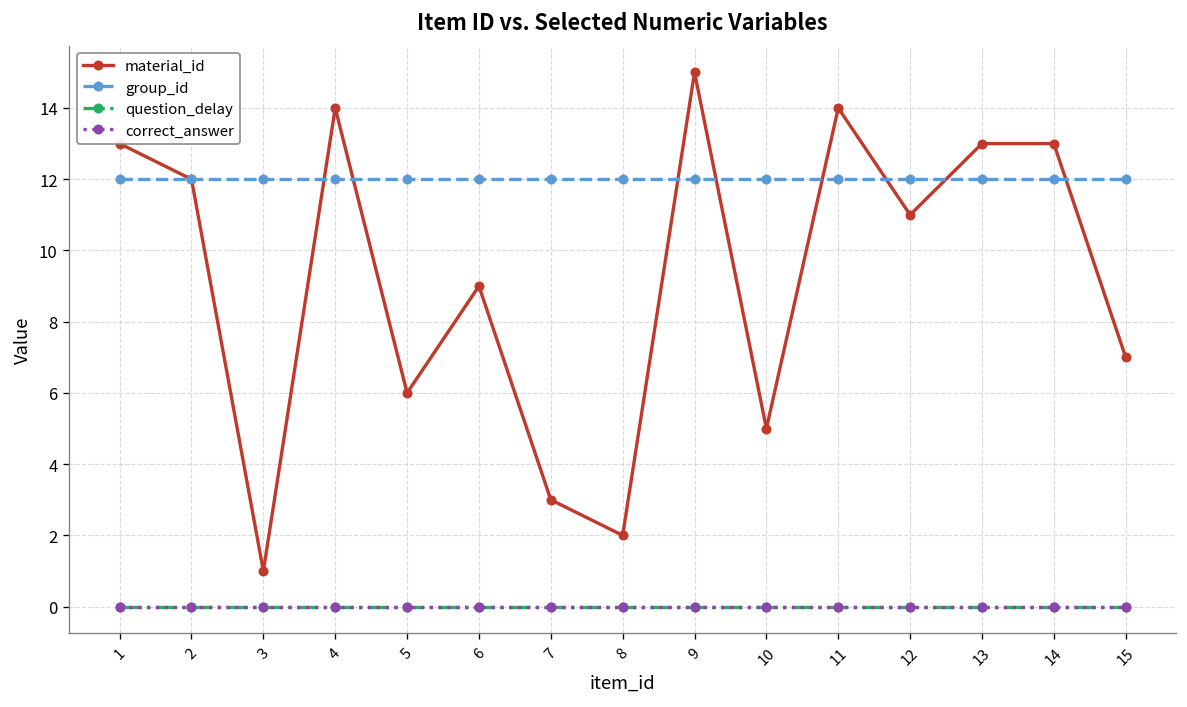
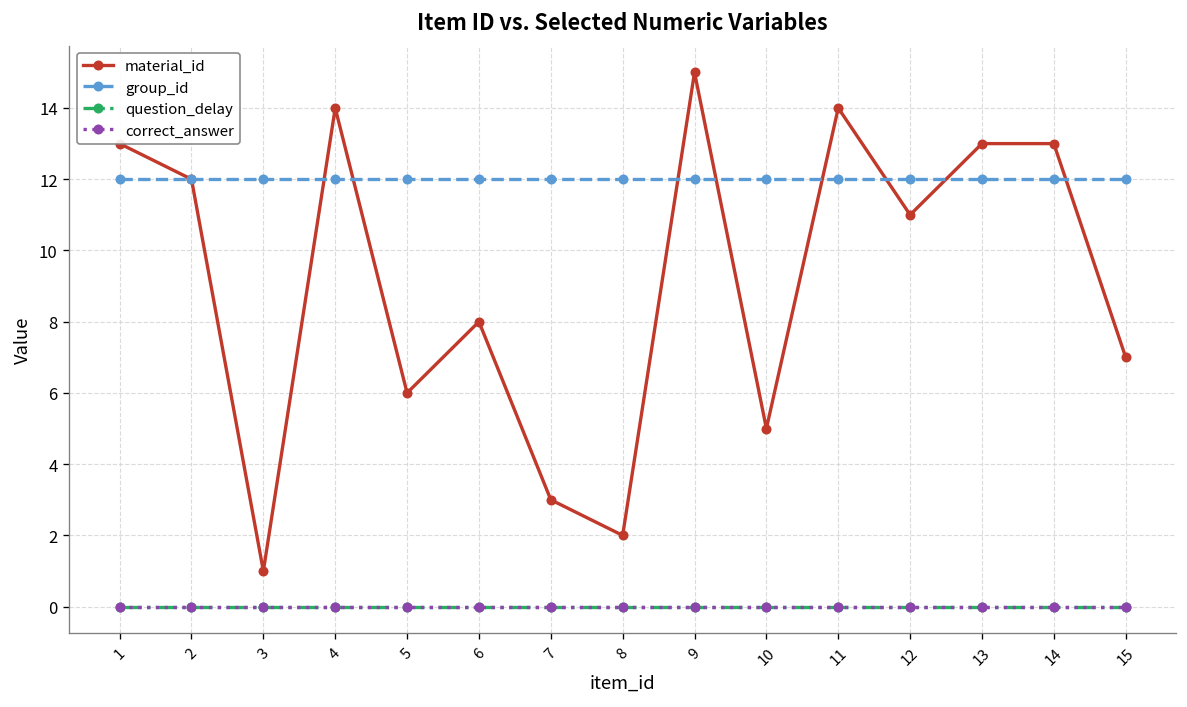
  {
    "material_id": {
      "3": 1,
      "4": 14,
      "5": 6,
-     "6": 9,
+     "6": 8,
      "7": 3,
      "8": 2,
      "9": 15,
      "10": 5,
      "11": 14,
      "12": 11,
      "13": 13,
      "14": 13,
      "15": 7
    },
    "group_id": {
      "1": 12,
      "3": 12,
      "4": 12,
      "5": 12,
      "6": 12,
      "7": 12,
      "8": 12,
      "9": 12,
      "10": 12,
      "11": 12,
      "12": 12,
      "13": 12,
      "14": 12,
      "15": 12
    },
    "correct_answer": {
      "1": 0,
      "2": 0,
      "3": 0,
      "4": 0,
      "5": 0,
      "6": 0,
      "7": 0,
      "8": 0,
      "9": 0,
      "10": 0,
      "11": 0,
      "12": 0,
      "13": 0,
      "14": 0,
      "15": 0
    }
  }
